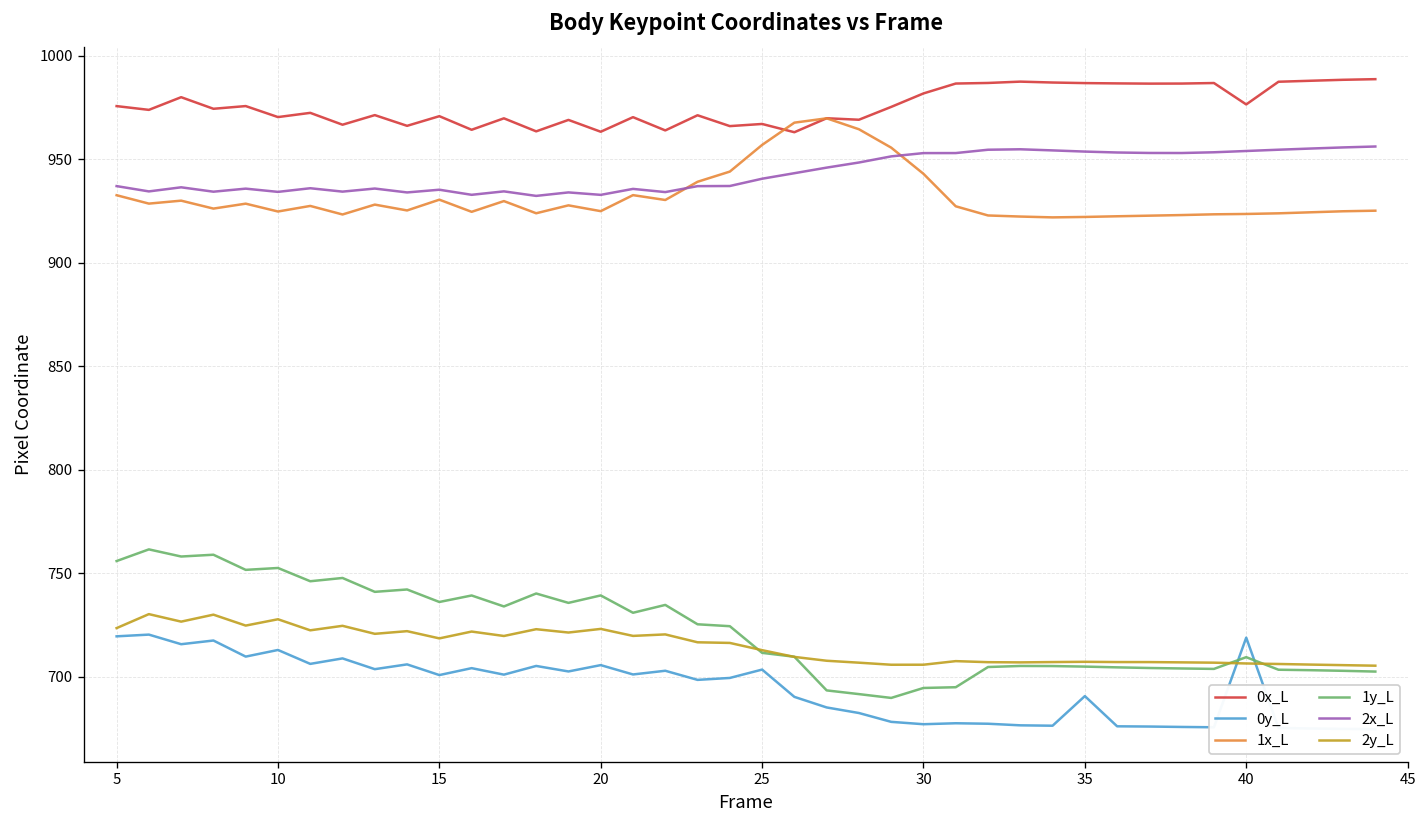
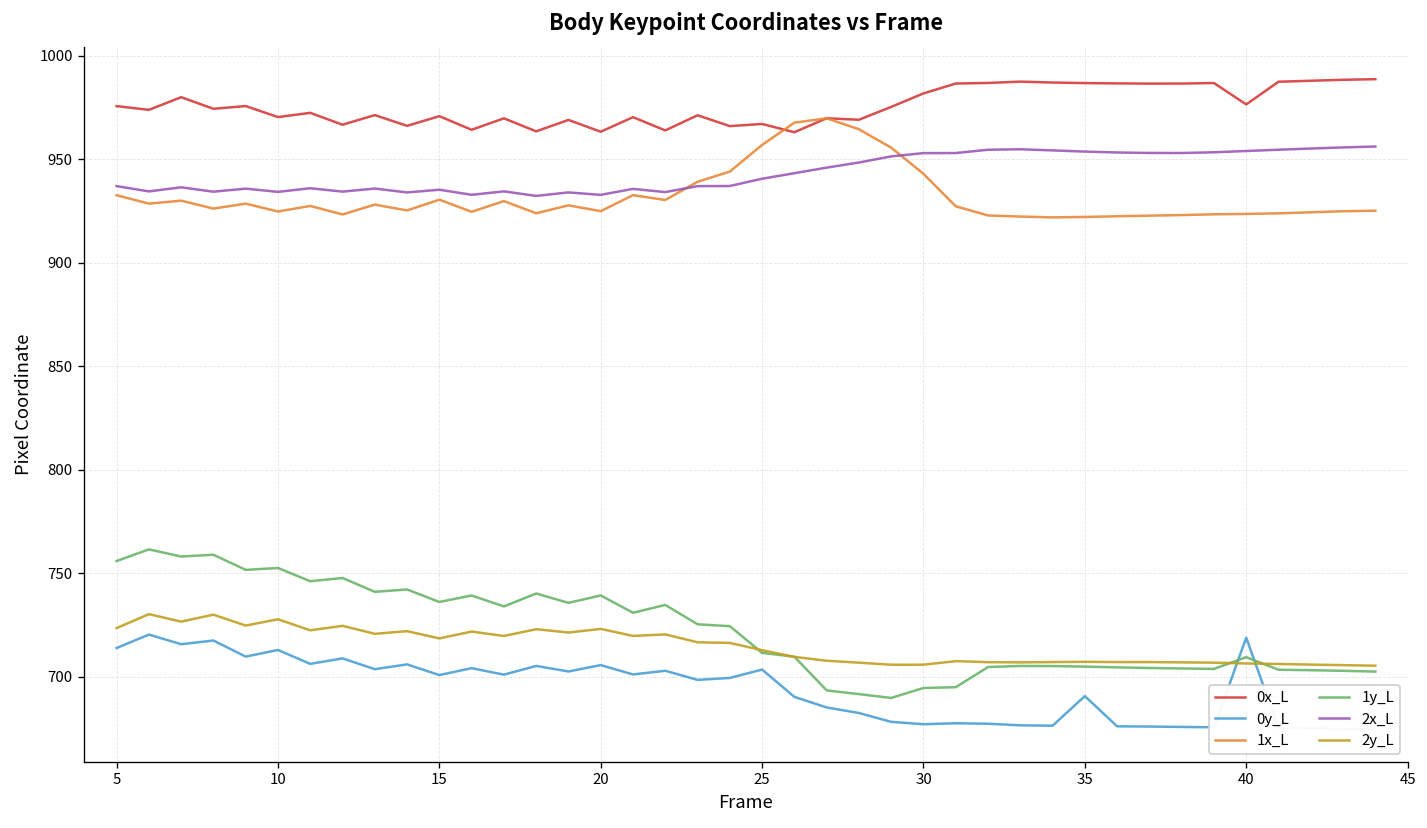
  {
    "0x_L": {
      "5": 976,
      "10": 970,
      "15": 971,
      "20": 963,
      "25": 967,
      "30": 982,
      "35": 987,
      "40": 976
    },
    "0y_L": {
-     "5": 719,
+     "5": 714,
      "10": 713,
      "15": 701,
      "20": 706,
      "25": 703,
      "30": 677,
      "35": 691,
      "40": 719
    },
    "1y_L": {
      "5": 756,
      "10": 752,
      "15": 736,
      "20": 739,
      "30": 695,
      "35": 705,
      "40": 709
    },
    "2x_L": {
      "5": 937,
      "10": 934,
      "15": 935,
      "20": 933,
      "25": 940,
      "30": 953,
      "35": 954,
      "40": 954
    }
  }
